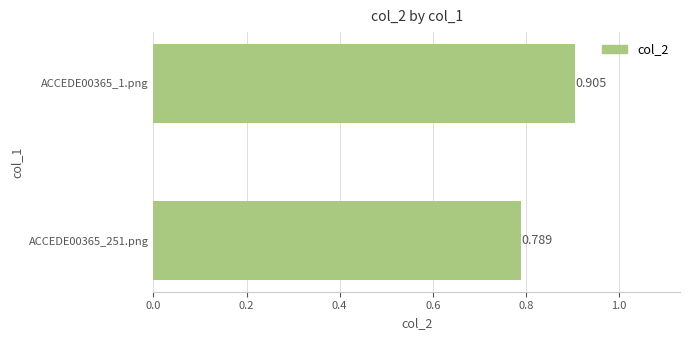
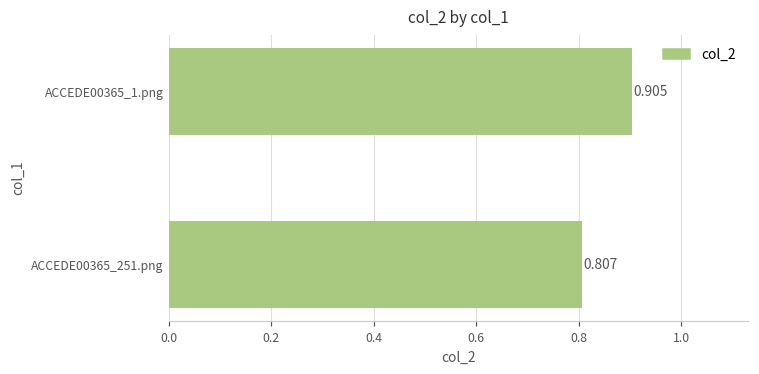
  {
    "ACCEDE00365_1.png": 0.905,
-   "ACCEDE00365_251.png": 0.789
+   "ACCEDE00365_251.png": 0.807
  }
